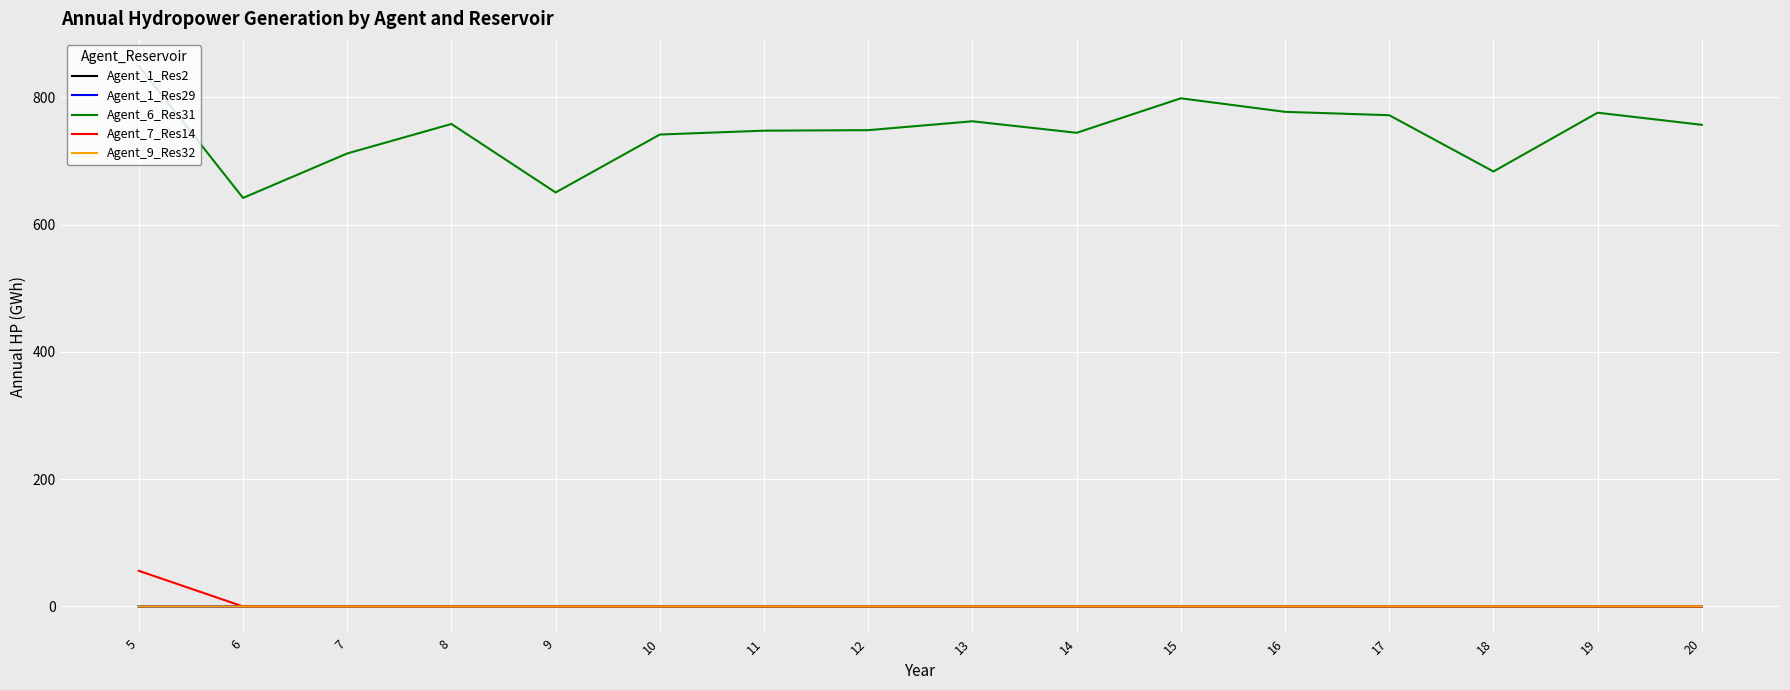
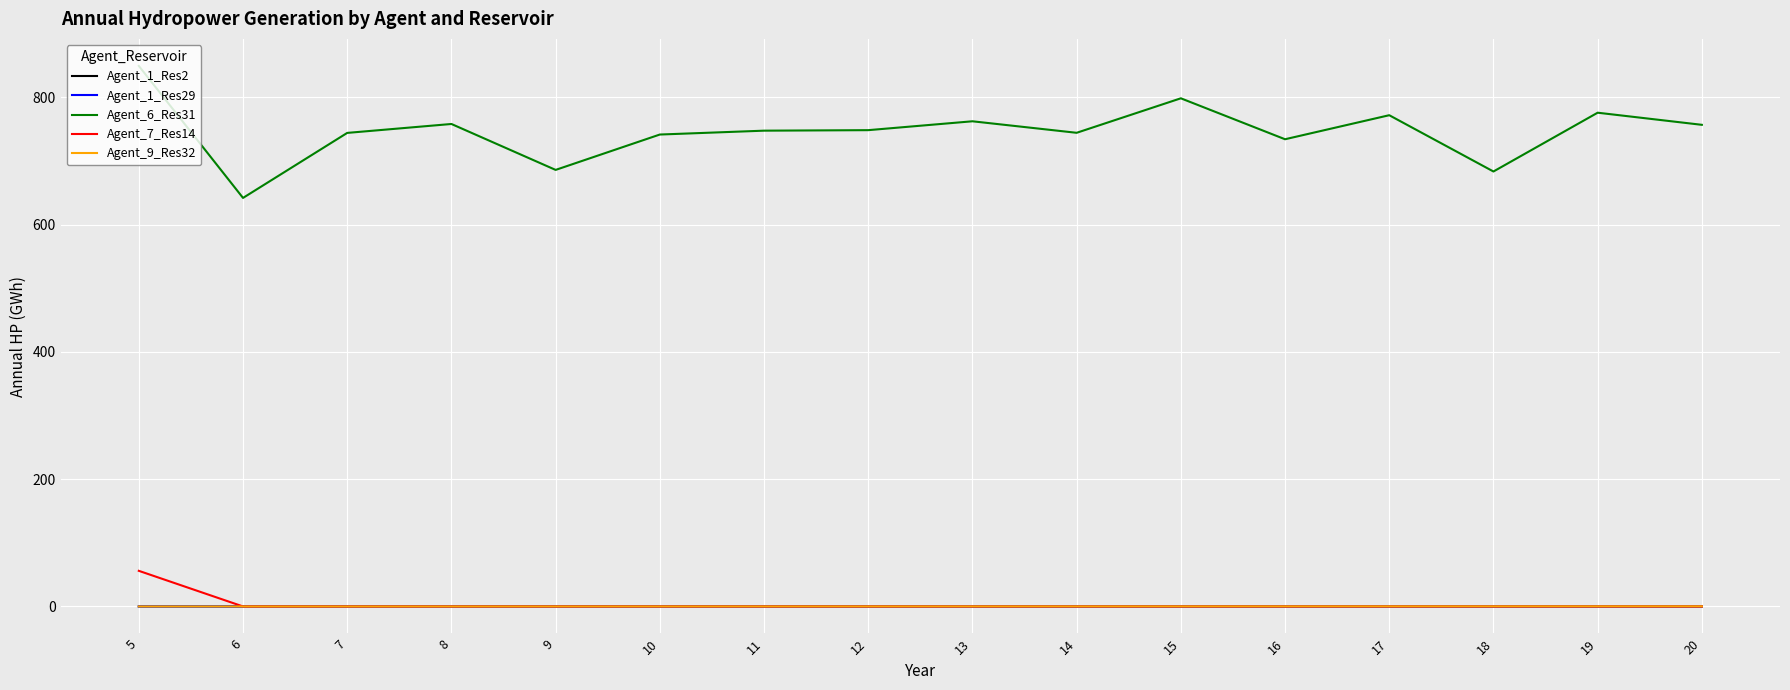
  {
    "Agent_9_Res32": {
      "5": 0
    },
    "Agent_6_Res31": {
      "6": 640,
-     "7": 710,
+     "7": 740,
      "8": 760,
-     "9": 650,
+     "9": 690,
      "10": 740,
      "11": 750,
      "12": 750,
      "13": 760,
      "14": 740,
      "15": 800,
-     "16": 780,
+     "16": 730,
      "17": 770,
      "18": 680,
      "19": 780,
      "20": 760
    },
    "Agent_7_Res14": {
      "5": 60
    }
  }
